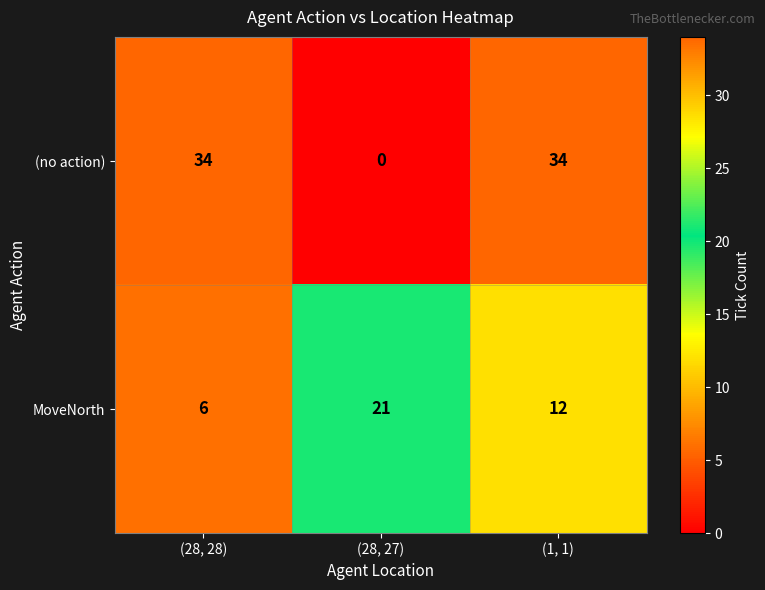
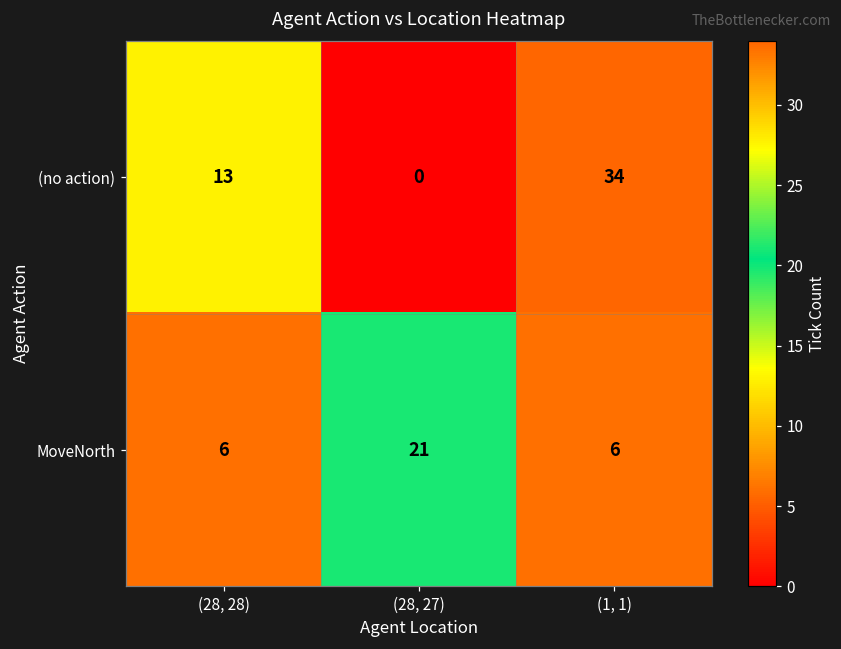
  {
    "(no action)": {
-     "(28, 28)": 34,
+     "(28, 28)": 13,
      "(28, 27)": 0,
      "(1, 1)": 34
    },
    "MoveNorth": {
      "(28, 28)": 6,
      "(28, 27)": 21,
-     "(1, 1)": 12
+     "(1, 1)": 6
    }
  }
